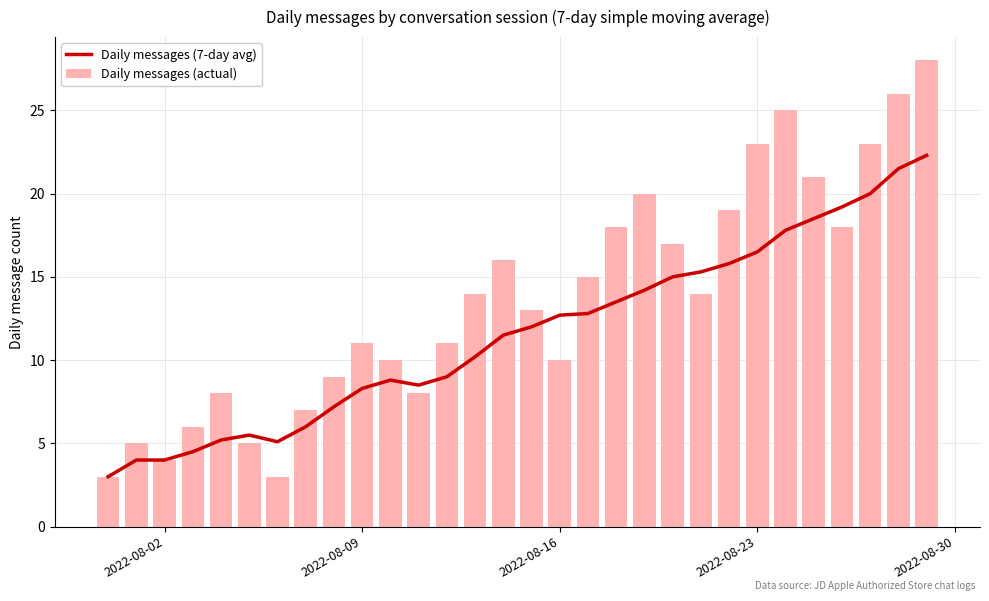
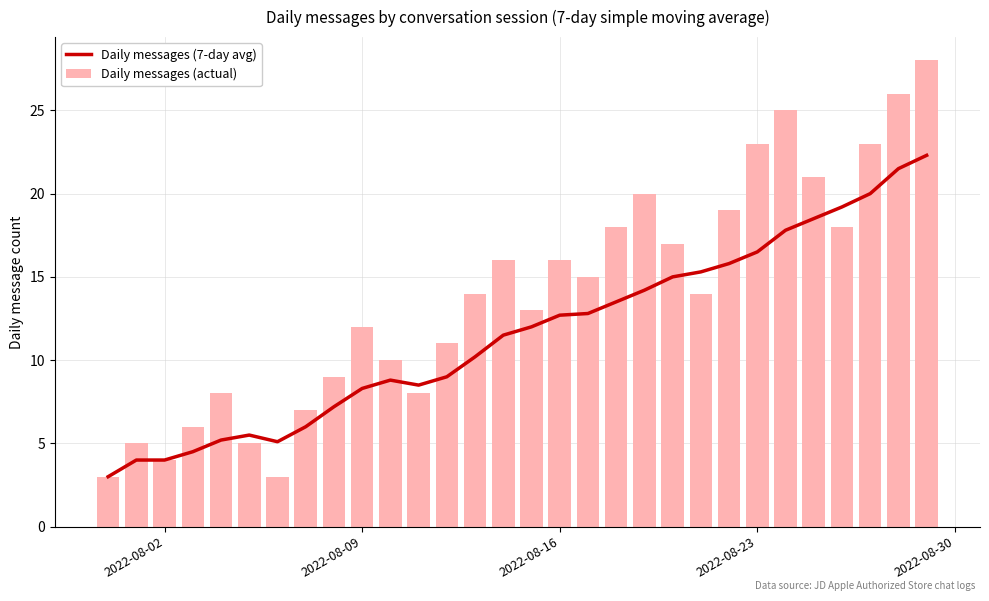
  {
    "Daily messages (7-day avg)": {
      "2022-08-02": 4,
      "2022-08-09": 8.3,
      "2022-08-16": 12.7,
      "2022-08-23": 16.5
    },
    "Daily messages (actual)": {
-     "2022-08-09": 11,
-     "2022-08-16": 10,
+     "2022-08-09": 12,
+     "2022-08-16": 16,
      "2022-08-23": 23
    }
  }
